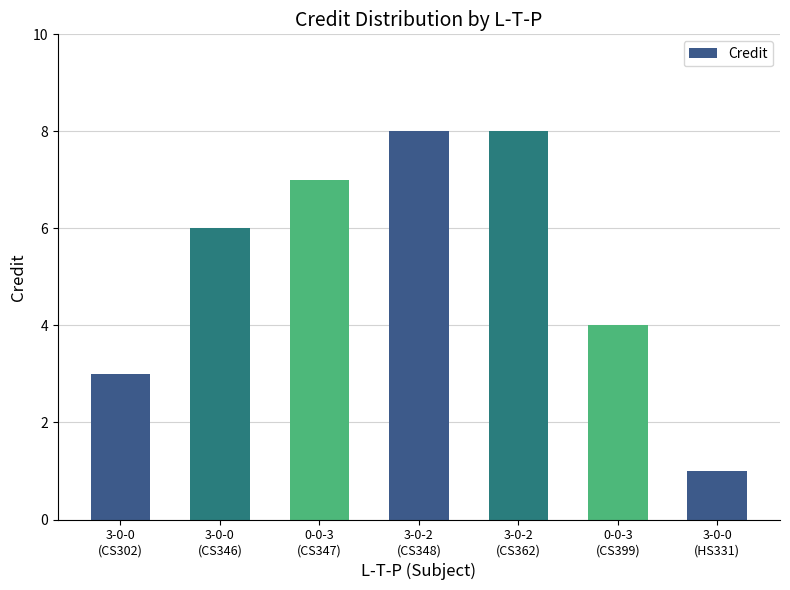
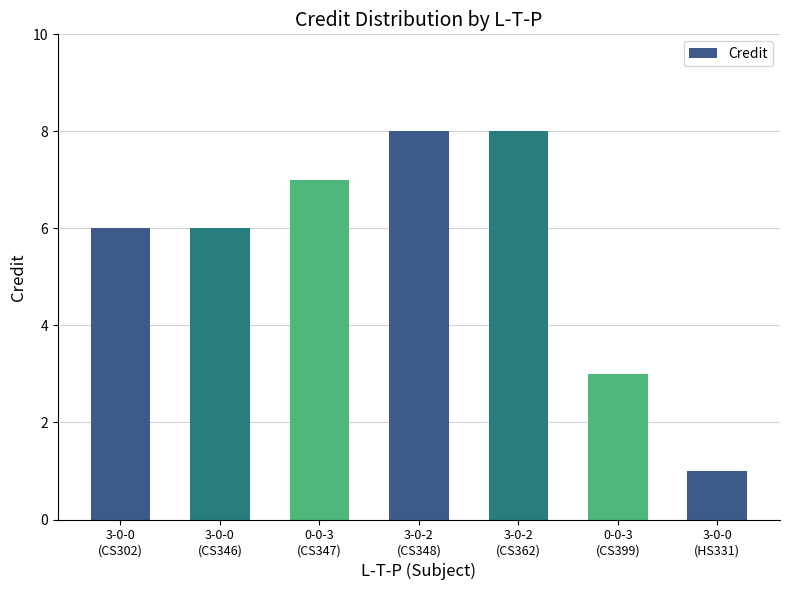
  {
-   "3-0-0 (CS302)": 3,
+   "3-0-0 (CS302)": 6,
    "3-0-0 (CS346)": 6,
    "0-0-3 (CS347)": 7,
    "3-0-2 (CS348)": 8,
    "3-0-2 (CS362)": 8,
-   "0-0-3 (CS399)": 4,
+   "0-0-3 (CS399)": 3,
    "3-0-0 (HS331)": 1
  }
